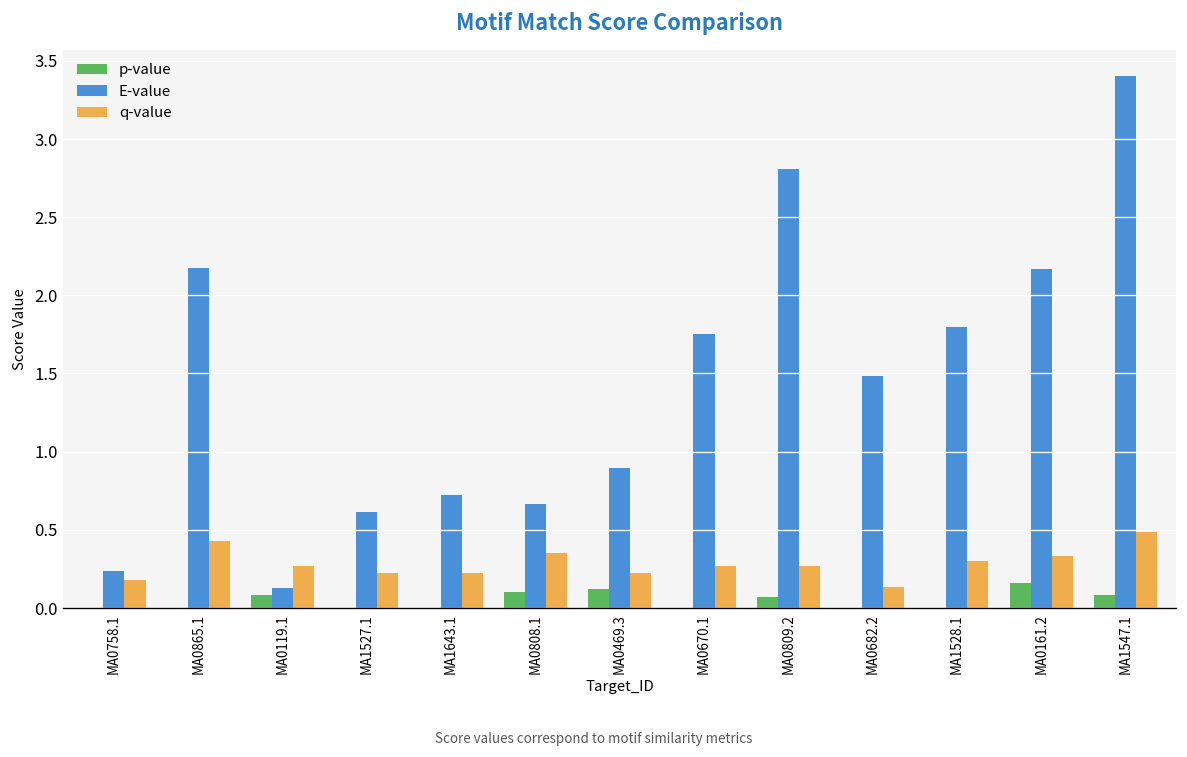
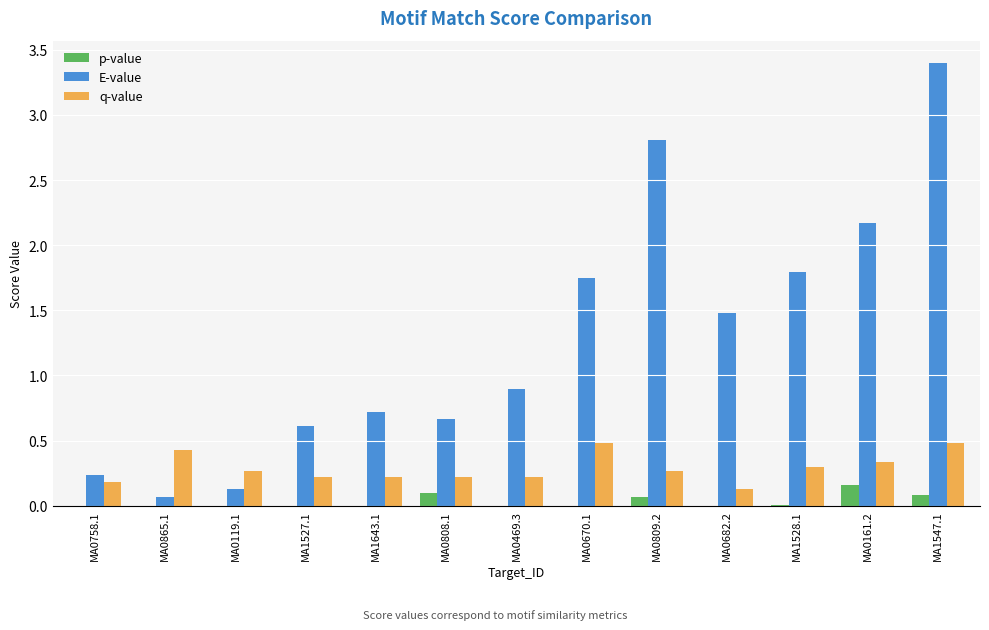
  {
    "p-value": {
-     "MA0119.1": 0.08,
+     "MA0119.1": 0.00,
      "MA0808.1": 0.10,
-     "MA0469.3": 0.12,
+     "MA0469.3": 0.00,
      "MA0809.2": 0.07,
      "MA0161.2": 0.16,
      "MA1547.1": 0.08
    },
    "E-value": {
      "MA0758.1": 0.23,
-     "MA0865.1": 2.18,
+     "MA0865.1": 0.07,
      "MA0119.1": 0.13,
      "MA1527.1": 0.62,
      "MA1643.1": 0.72,
      "MA0808.1": 0.66,
      "MA0469.3": 0.90,
      "MA0670.1": 1.75,
      "MA0809.2": 2.81,
      "MA0682.2": 1.48,
      "MA1528.1": 1.79,
      "MA0161.2": 2.17,
      "MA1547.1": 3.40
    },
    "q-value": {
      "MA0758.1": 0.18,
      "MA0865.1": 0.43,
      "MA0119.1": 0.27,
      "MA1527.1": 0.22,
      "MA1643.1": 0.22,
-     "MA0808.1": 0.35,
+     "MA0808.1": 0.22,
      "MA0469.3": 0.22,
-     "MA0670.1": 0.27,
+     "MA0670.1": 0.48,
      "MA0809.2": 0.27,
      "MA0682.2": 0.13,
      "MA1528.1": 0.30,
      "MA0161.2": 0.33,
      "MA1547.1": 0.48
    }
  }
